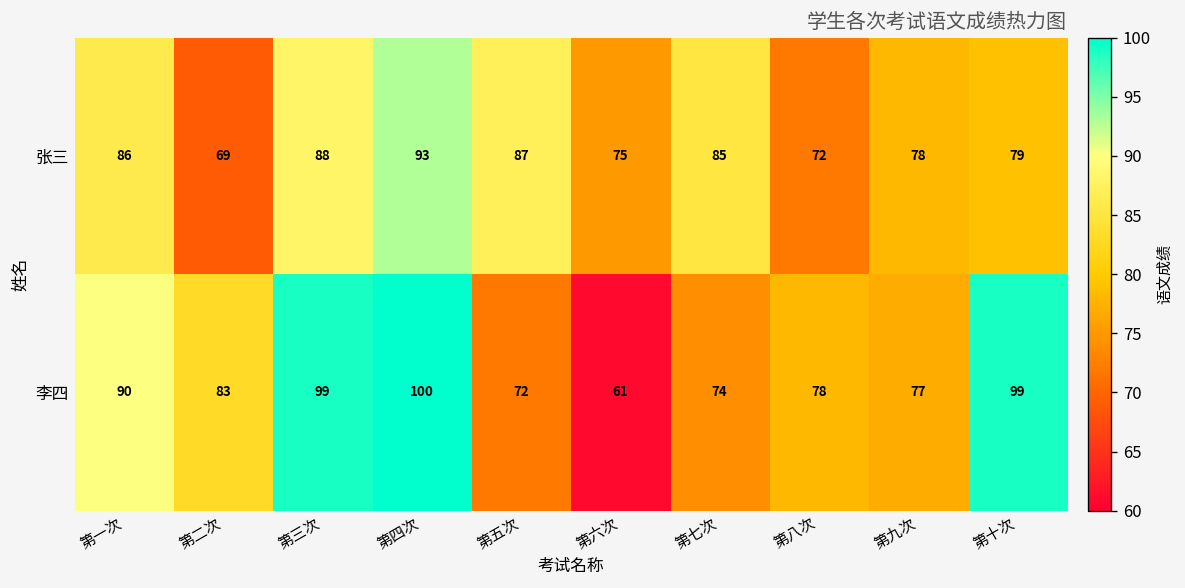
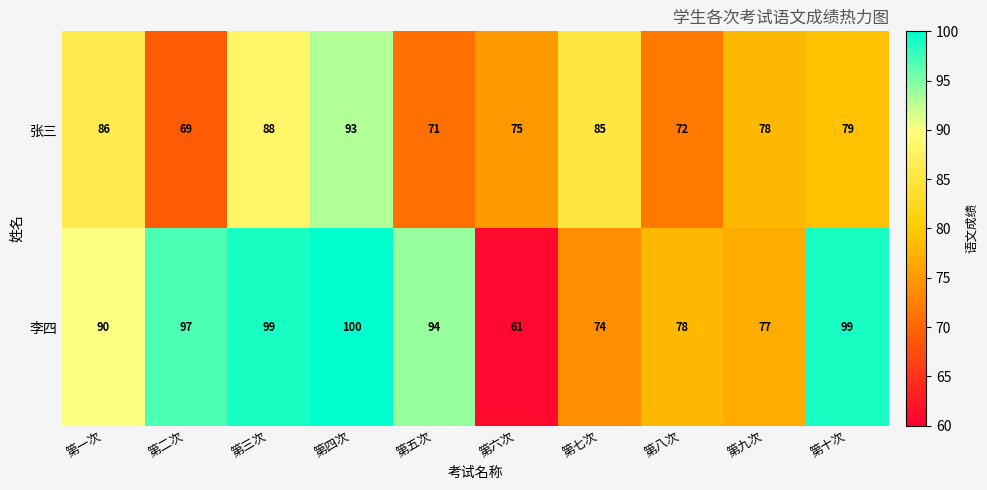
  {
    "张三": {
      "第一次": 86,
      "第二次": 69,
      "第三次": 88,
      "第四次": 93,
-     "第五次": 87,
+     "第五次": 71,
      "第六次": 75,
      "第七次": 85,
      "第八次": 72,
      "第九次": 78,
      "第十次": 79
    },
    "李四": {
      "第一次": 90,
-     "第二次": 83,
+     "第二次": 97,
      "第三次": 99,
      "第四次": 100,
-     "第五次": 72,
+     "第五次": 94,
      "第六次": 61,
      "第七次": 74,
      "第八次": 78,
      "第九次": 77,
      "第十次": 99
    }
  }
